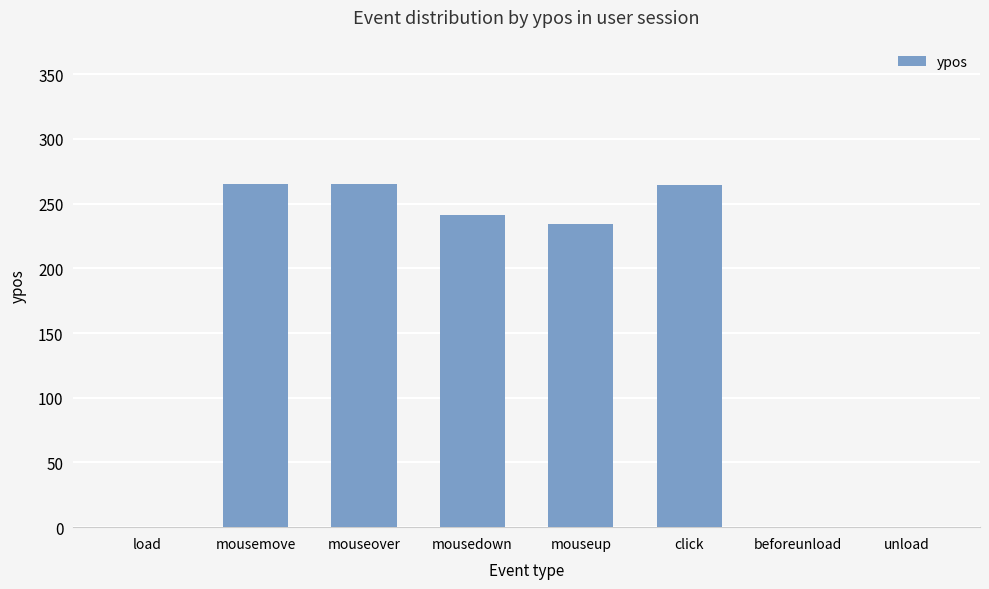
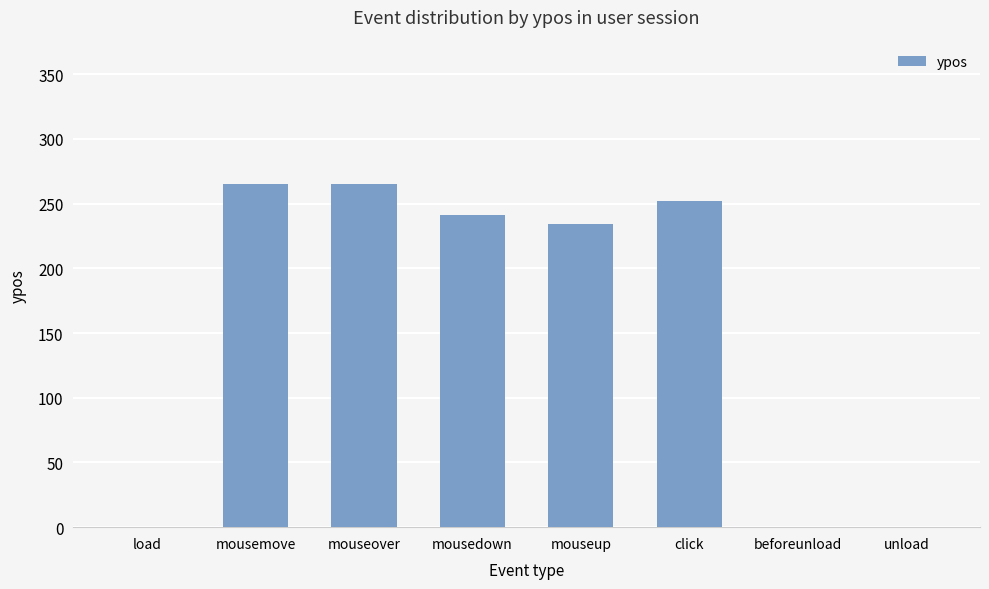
  {
    "load": 0,
    "mousemove": 265,
    "mouseover": 265,
    "mousedown": 241,
    "mouseup": 234,
-   "click": 264,
+   "click": 252,
    "beforeunload": 0,
    "unload": 0
  }
